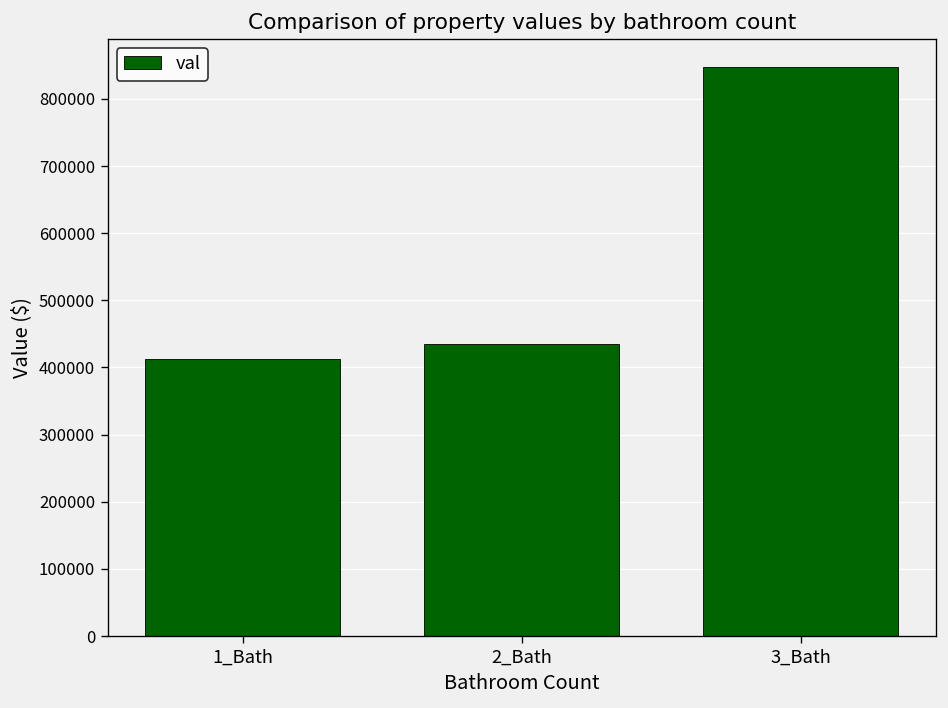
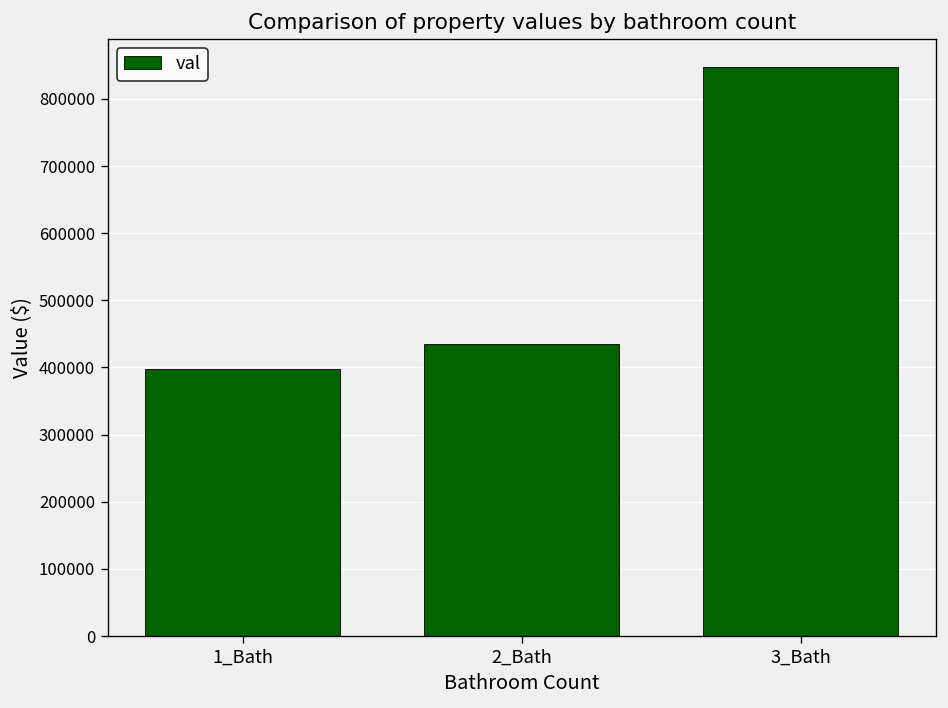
  {
-   "1_Bath": 410000,
+   "1_Bath": 400000,
    "2_Bath": 440000,
    "3_Bath": 850000
  }
